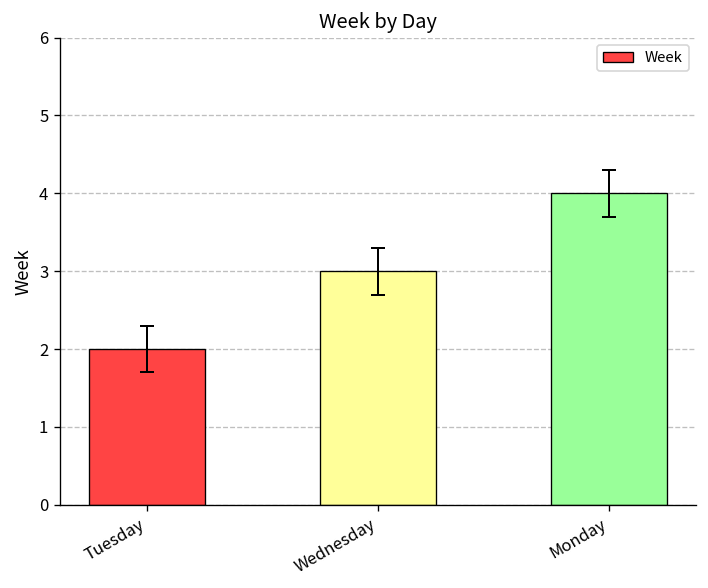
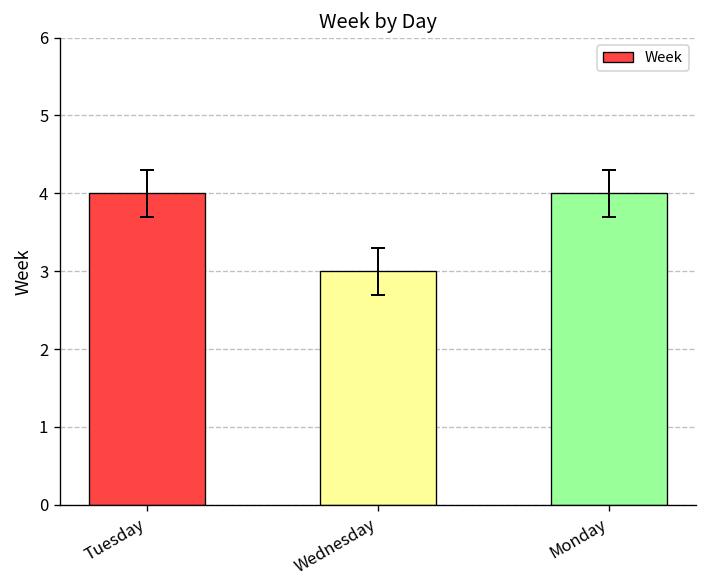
  {
    "Week": {
-     "Tuesday": 2,
+     "Tuesday": 4,
      "Wednesday": 3,
      "Monday": 4
    }
  }
